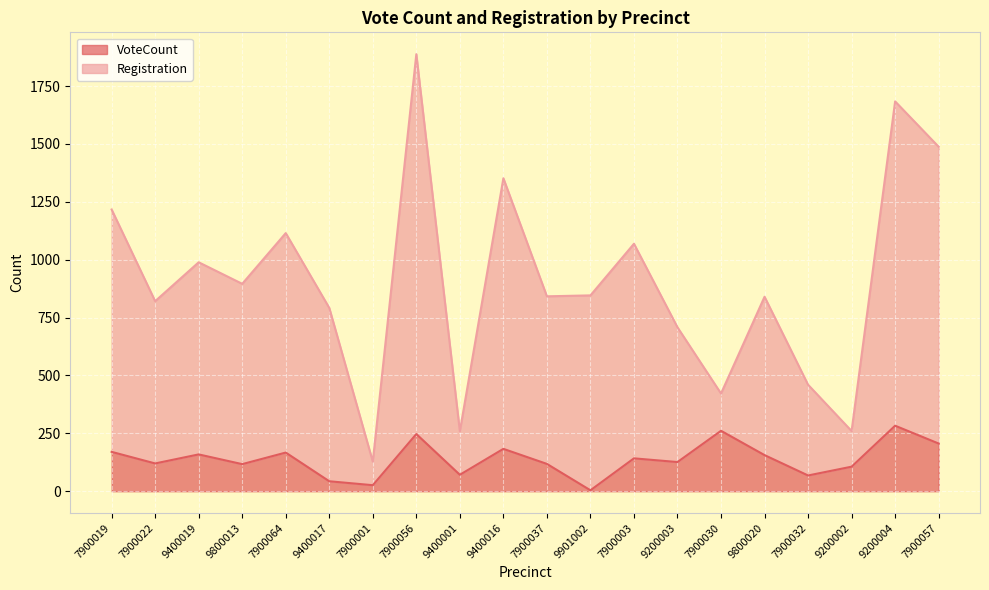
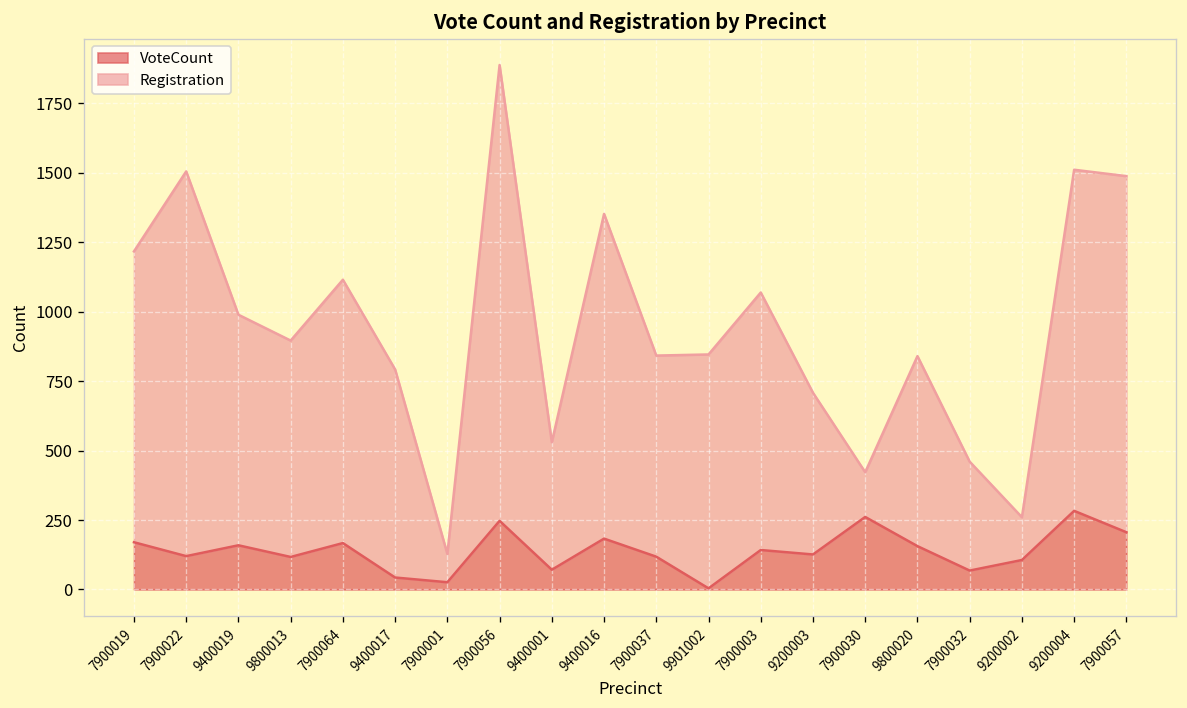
  {
    "VoteCount": {
      "7900019": 170,
      "7900022": 120,
      "9400019": 160,
      "9800013": 120,
      "7900064": 170,
      "9400017": 40,
      "7900001": 30,
      "7900056": 250,
      "9400001": 70,
      "9400016": 180,
      "7900037": 120,
      "9901002": 0,
      "7900003": 140,
      "9200003": 130,
      "7900030": 260,
      "9800020": 160,
      "7900032": 70,
      "9200002": 110,
      "9200004": 280,
      "7900057": 210
    },
    "Registration": {
      "7900019": 1050,
-     "7900022": 700,
+     "7900022": 1390,
      "9400019": 830,
      "9800013": 780,
      "7900064": 950,
      "9400017": 750,
      "7900001": 100,
      "7900056": 1640,
-     "9400001": 190,
+     "9400001": 460,
      "9400016": 1170,
      "7900037": 720,
      "9901002": 840,
      "7900003": 930,
      "9200003": 580,
      "7900030": 160,
      "9800020": 680,
      "7900032": 390,
      "9200002": 150,
-     "9200004": 1400,
+     "9200004": 1230,
      "7900057": 1280
    }
  }
